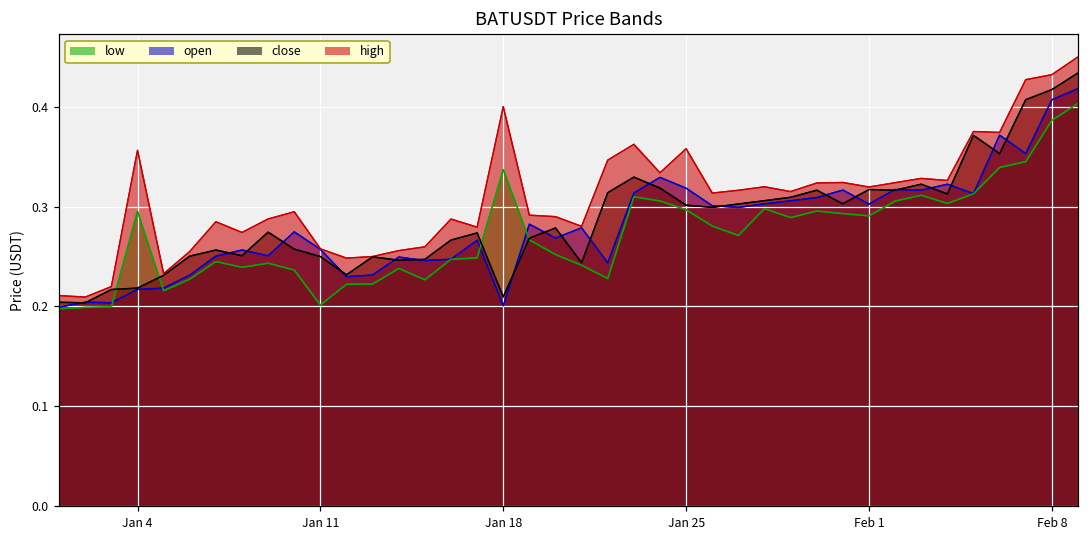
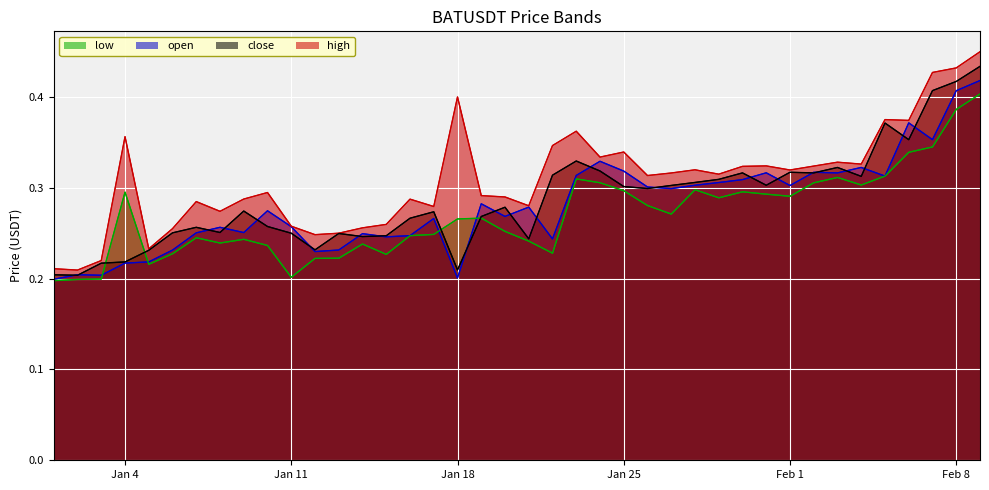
  {
    "low": {
      "Jan 4": 0.30,
      "Jan 11": 0.20,
-     "Jan 18": 0.34,
+     "Jan 18": 0.27,
      "Jan 25": 0.30,
      "Feb 1": 0.29,
      "Feb 8": 0.39
    },
    "open": {
      "Jan 18": 0.20,
      "Jan 25": 0.32,
      "Feb 1": 0.30,
      "Feb 8": 0.41
    },
    "close": {
      "Jan 11": 0.25,
      "Jan 18": 0.21,
      "Jan 25": 0.30,
      "Feb 8": 0.42
    },
    "high": {
      "Jan 4": 0.36,
      "Jan 18": 0.40,
-     "Jan 25": 0.36,
+     "Jan 25": 0.34,
      "Feb 8": 0.43
    }
  }
